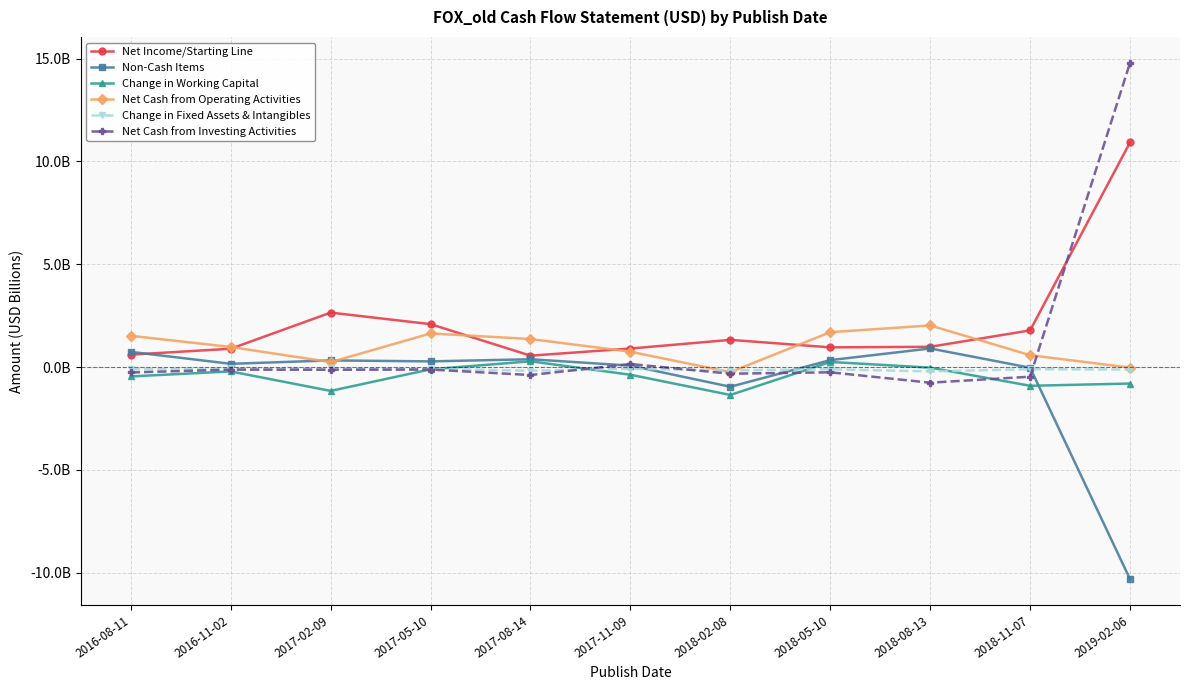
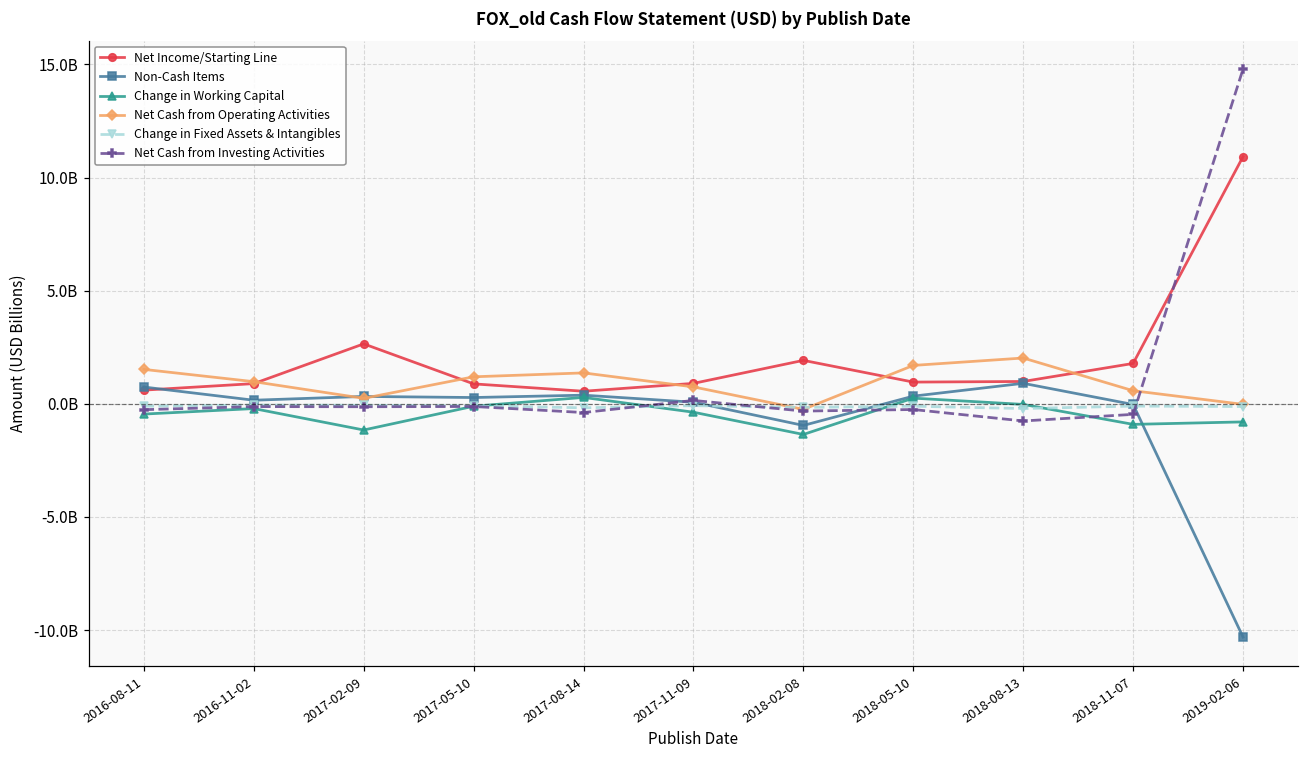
  {
    "Net Income/Starting Line": {
      "2016-08-11": 600000000,
      "2017-02-09": 2700000000,
-     "2017-05-10": 2100000000,
+     "2017-05-10": 900000000,
      "2017-08-14": 600000000,
      "2017-11-09": 900000000,
-     "2018-02-08": 1300000000,
+     "2018-02-08": 1900000000,
      "2018-05-10": 1000000000,
      "2018-11-07": 1800000000,
      "2019-02-06": 10900000000
    },
    "Net Cash from Operating Activities": {
      "2016-08-11": 1500000000,
-     "2017-05-10": 1600000000,
+     "2017-05-10": 1200000000,
      "2017-08-14": 1400000000,
      "2017-11-09": 700000000,
      "2018-05-10": 1700000000,
      "2018-08-13": 2000000000,
      "2018-11-07": 600000000
    },
    "Change in Fixed Assets & Intangibles": {
      "2016-08-11": -100000000,
      "2017-08-14": -200000000,
      "2017-11-09": -100000000,
      "2018-05-10": -100000000,
      "2018-08-13": -200000000
    },
    "Net Cash from Investing Activities": {
      "2016-08-11": -300000000,
      "2017-08-14": -400000000,
      "2018-05-10": -300000000,
      "2018-08-13": -800000000,
      "2018-11-07": -500000000,
      "2019-02-06": 14800000000
    }
  }
